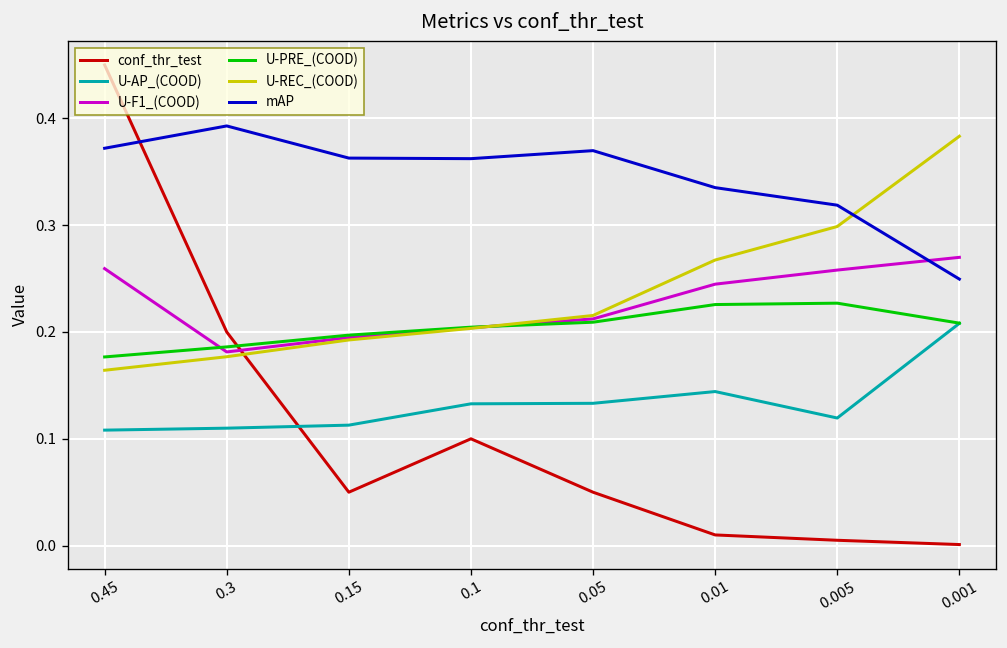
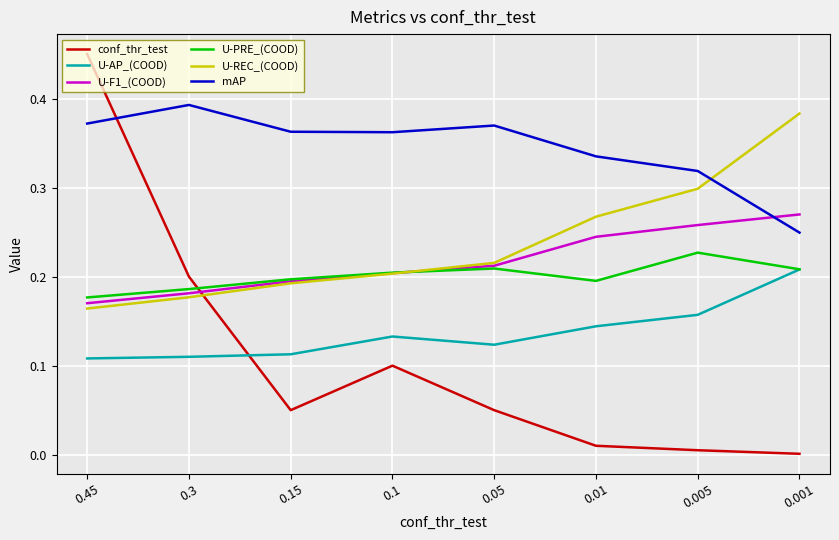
  {
    "conf_thr_test": {
      "0.3": 0.20,
      "0.15": 0.05,
      "0.1": 0.10,
      "0.05": 0.05,
      "0.01": 0.01,
      "0.005": 0.01,
      "0.001": 0.00
    },
    "U-AP_(COOD)": {
      "0.45": 0.11,
      "0.3": 0.11,
      "0.15": 0.11,
      "0.1": 0.13,
-     "0.05": 0.13,
+     "0.05": 0.12,
      "0.01": 0.14,
-     "0.005": 0.12
+     "0.005": 0.16
    },
    "U-F1_(COOD)": {
-     "0.45": 0.26,
+     "0.45": 0.17,
      "0.3": 0.18,
      "0.05": 0.21,
      "0.01": 0.24,
      "0.005": 0.26,
      "0.001": 0.27
    },
    "U-PRE_(COOD)": {
      "0.45": 0.18,
      "0.3": 0.19,
      "0.05": 0.21,
-     "0.01": 0.23,
+     "0.01": 0.20,
      "0.005": 0.23
    },
    "U-REC_(COOD)": {
      "0.45": 0.16,
      "0.3": 0.18,
      "0.05": 0.22,
      "0.01": 0.27,
      "0.005": 0.30,
      "0.001": 0.38
    },
    "mAP": {
      "0.45": 0.37,
      "0.3": 0.39,
      "0.15": 0.36,
      "0.1": 0.36,
      "0.05": 0.37,
      "0.01": 0.34,
      "0.005": 0.32,
      "0.001": 0.25
    }
  }
